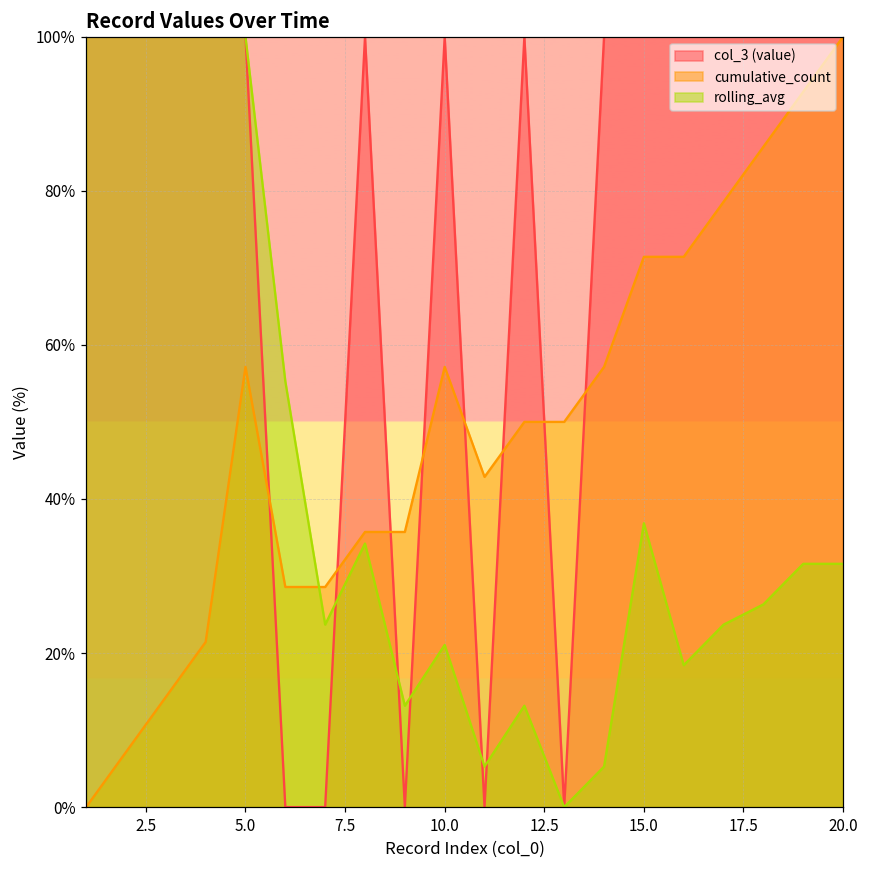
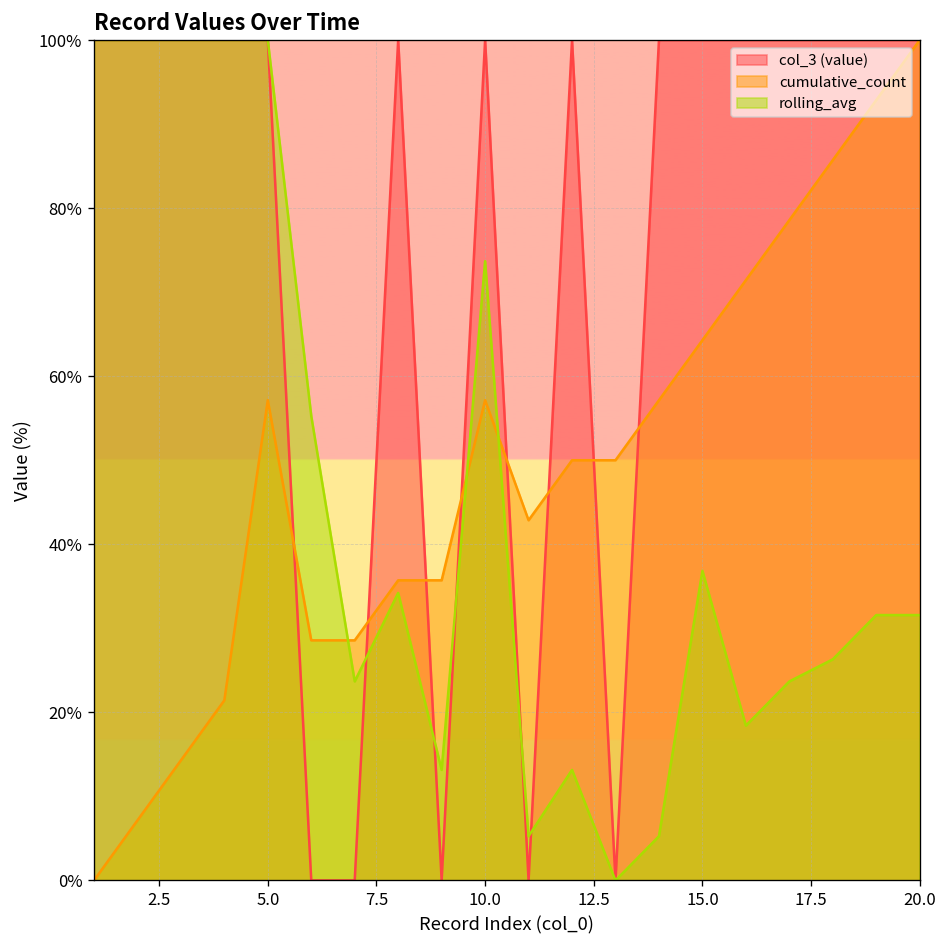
  {
    "col_3 (value)": {
      "10.0": "100%",
      "15.0": "100%"
    },
    "cumulative_count": {
      "5.0": "57%",
      "10.0": "57%",
-     "15.0": "71%"
+     "15.0": "64%"
    },
    "rolling_avg": {
-     "10.0": "21%",
+     "10.0": "74%",
      "15.0": "37%",
      "20.0": "32%"
    }
  }
